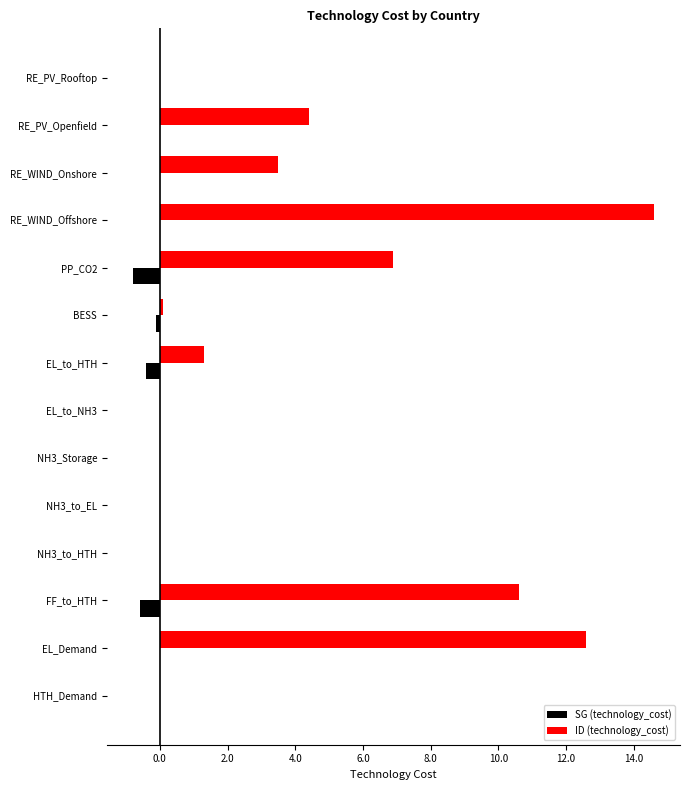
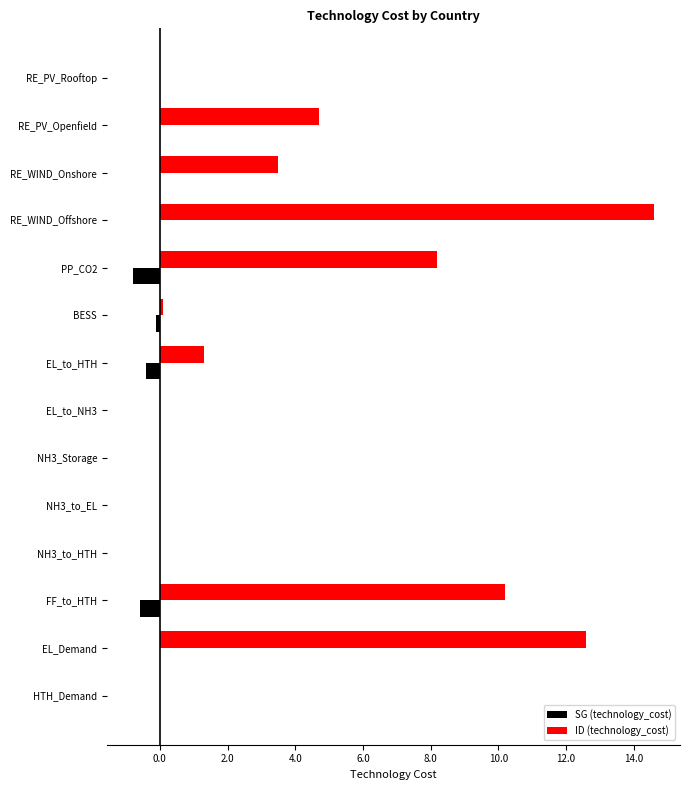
  {
    "SG (technology_cost)": {
      "RE_PV_Rooftop": 0.0,
      "RE_PV_Openfield": 0.0,
      "RE_WIND_Onshore": 0.0,
      "RE_WIND_Offshore": 0.0,
      "PP_CO2": -0.8,
      "BESS": -0.1,
      "EL_to_HTH": -0.4,
      "EL_to_NH3": 0.0,
      "NH3_Storage": 0.0,
      "NH3_to_EL": 0.0,
      "NH3_to_HTH": 0.0,
      "FF_to_HTH": -0.6,
      "EL_Demand": 0.0,
      "HTH_Demand": 0.0
    },
    "ID (technology_cost)": {
      "RE_PV_Rooftop": 0.0,
-     "RE_PV_Openfield": 4.4,
+     "RE_PV_Openfield": 4.7,
      "RE_WIND_Onshore": 3.5,
      "RE_WIND_Offshore": 14.6,
-     "PP_CO2": 6.9,
+     "PP_CO2": 8.2,
      "BESS": 0.1,
      "EL_to_HTH": 1.3,
      "EL_to_NH3": 0.0,
      "NH3_Storage": 0.0,
      "NH3_to_EL": 0.0,
      "NH3_to_HTH": 0.0,
-     "FF_to_HTH": 10.6,
+     "FF_to_HTH": 10.2,
      "EL_Demand": 12.6,
      "HTH_Demand": 0.0
    }
  }
